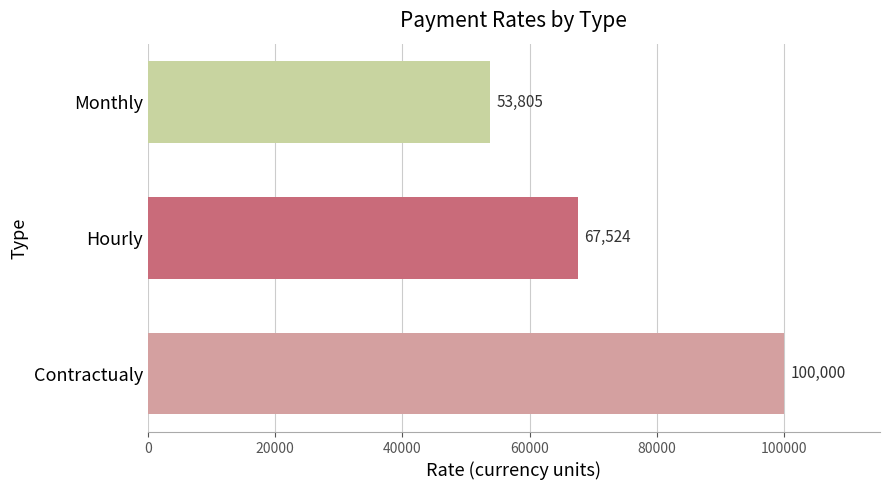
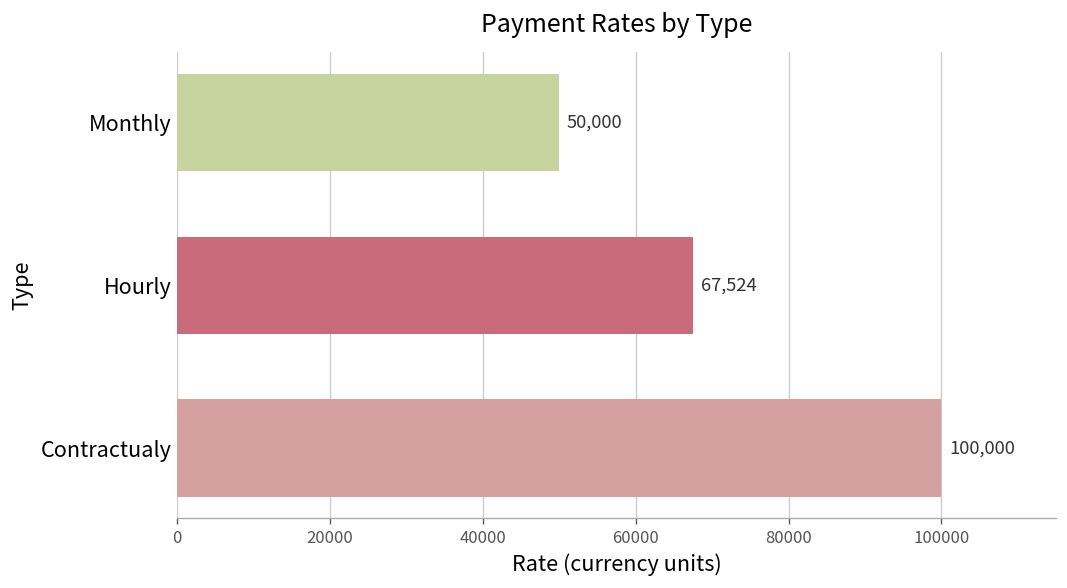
  {
-   "Monthly": "53,805",
+   "Monthly": "50,000",
    "Hourly": "67,524",
    "Contractualy": "100,000"
  }
